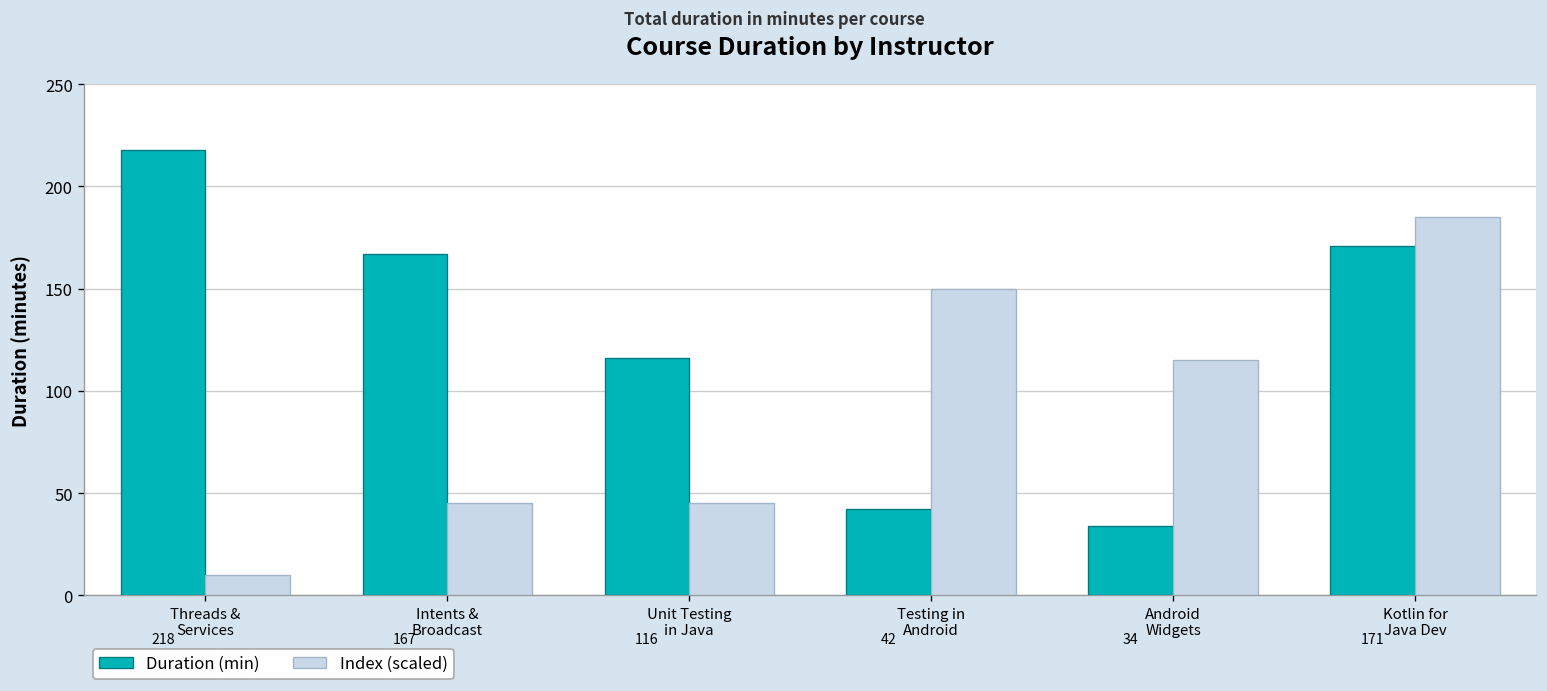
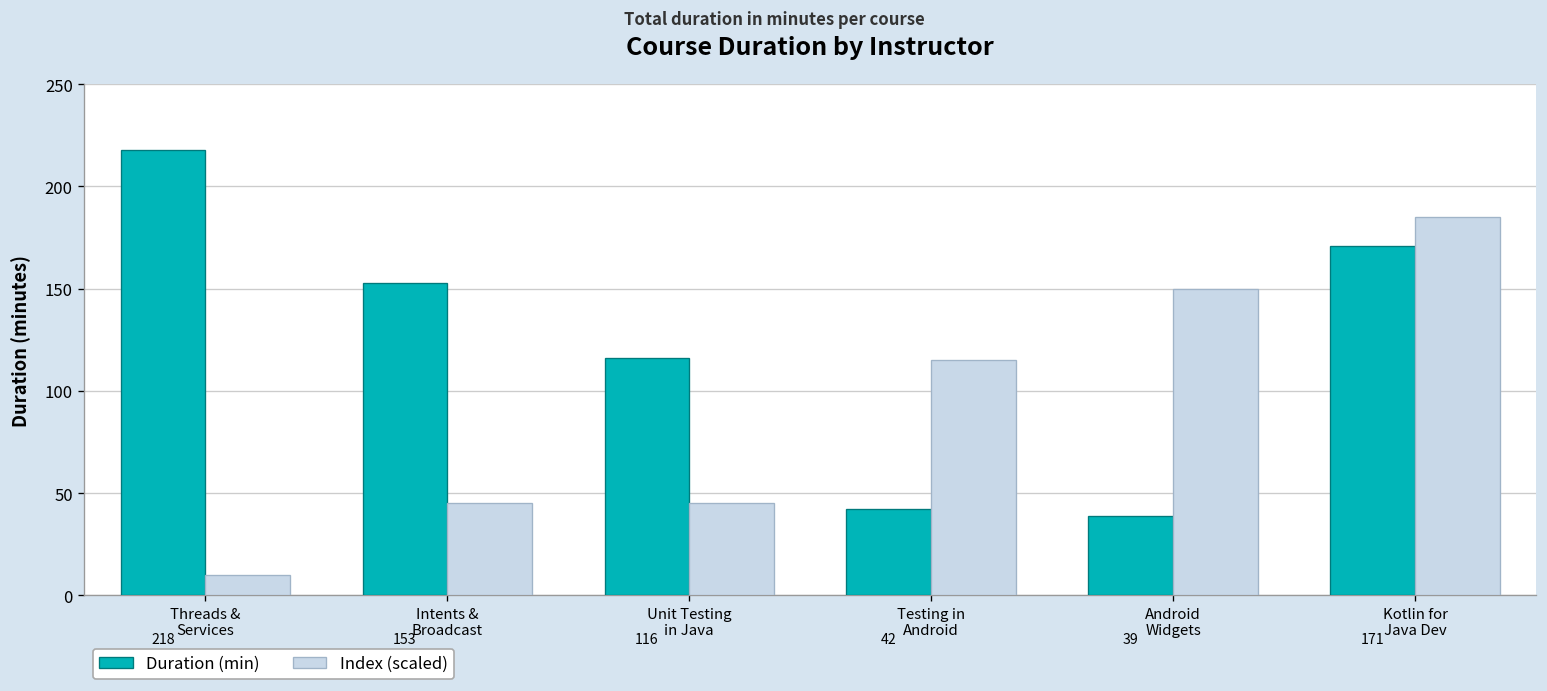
  {
    "Duration (min)": {
-     "Intents & Broadcast": 167,
-     "Android Widgets": 34
+     "Intents & Broadcast": 153,
+     "Android Widgets": 39
    },
    "Index (scaled)": {
      "Threads & Services": 10,
      "Intents & Broadcast": 45,
      "Unit Testing in Java": 45,
-     "Testing in Android": 150,
-     "Android Widgets": 115,
+     "Testing in Android": 115,
+     "Android Widgets": 150,
      "Kotlin for Java Dev": 185
    }
  }
